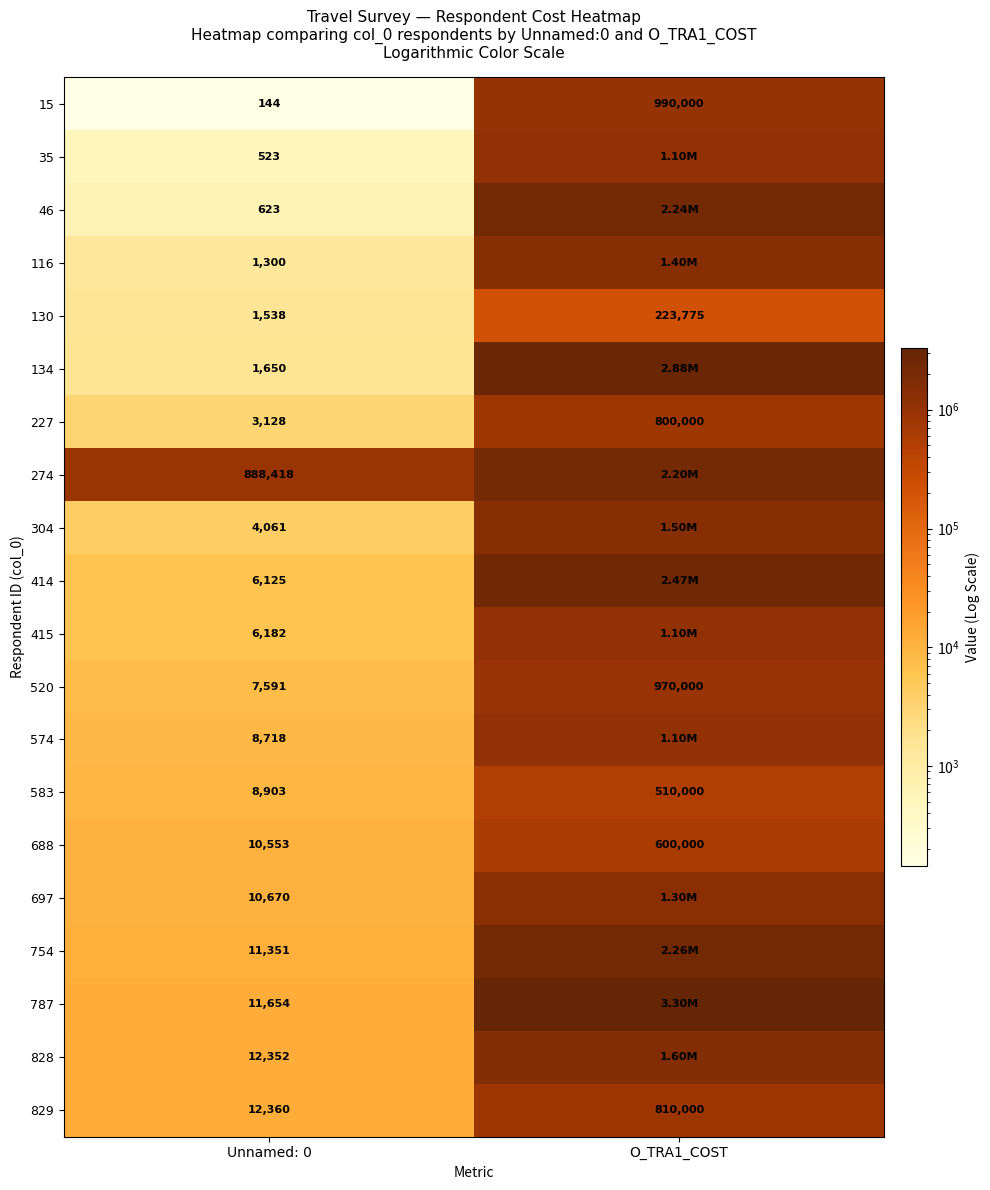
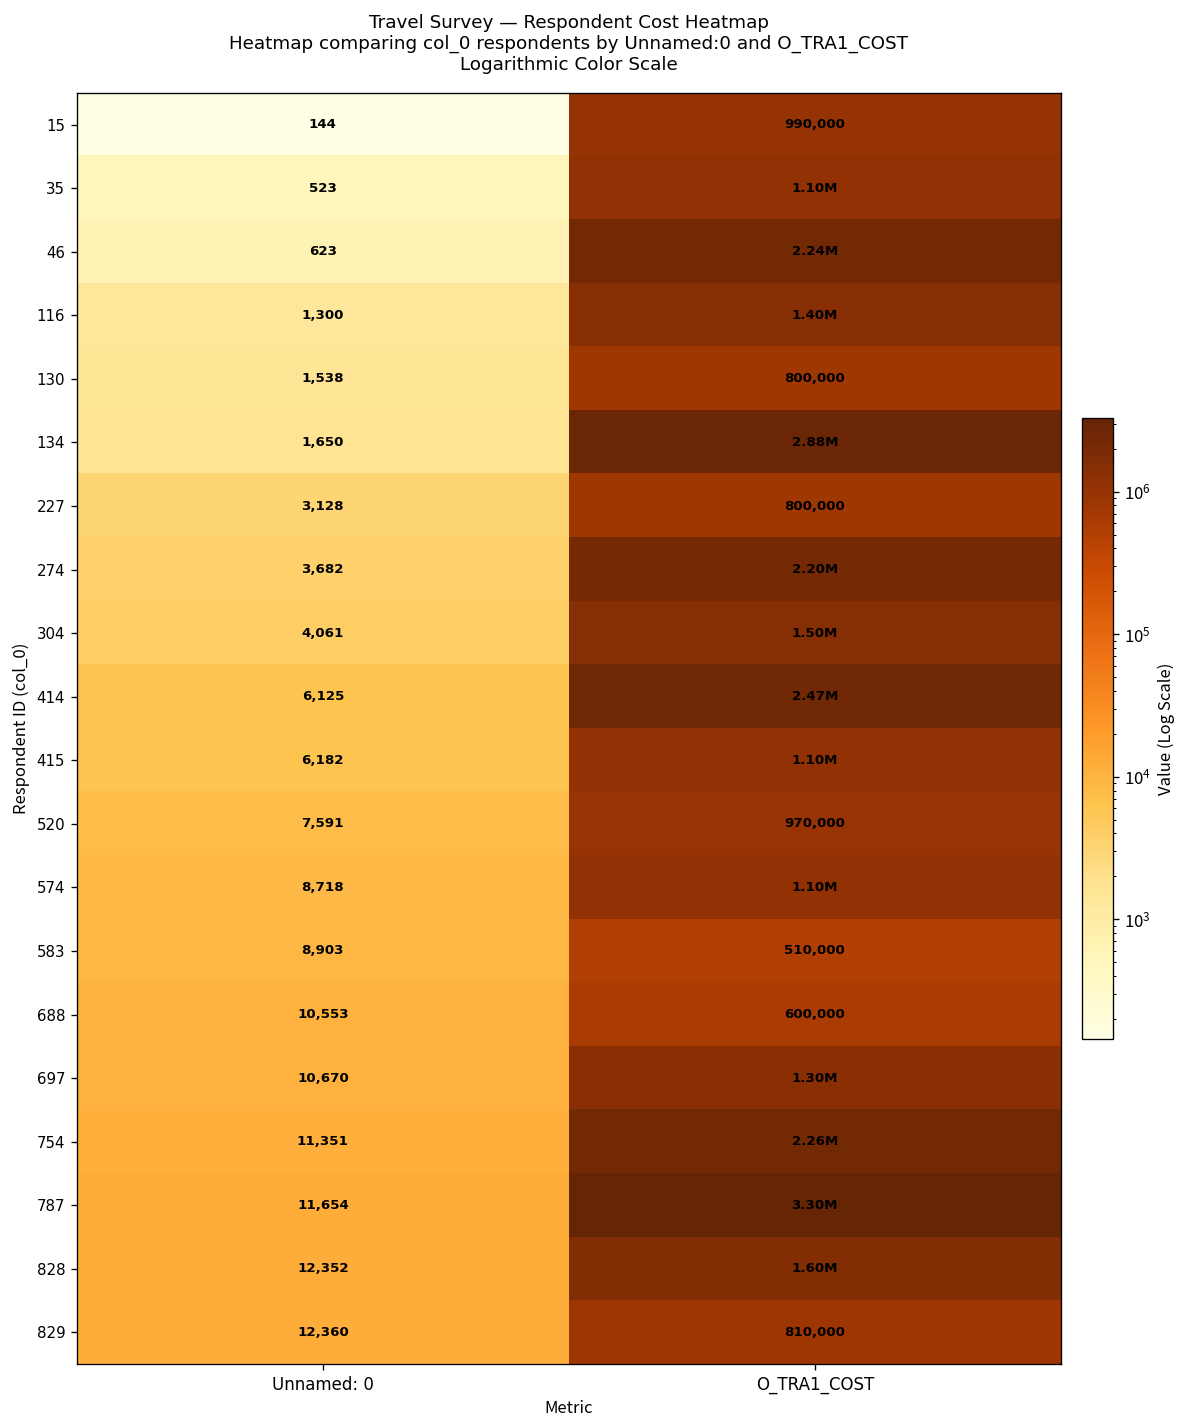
  {
    "15": {
      "Unnamed: 0": "144",
      "O_TRA1_COST": "990,000"
    },
    "35": {
      "Unnamed: 0": "523",
      "O_TRA1_COST": "1.10M"
    },
    "46": {
      "Unnamed: 0": "623",
      "O_TRA1_COST": "2.24M"
    },
    "116": {
      "Unnamed: 0": "1,300",
      "O_TRA1_COST": "1.40M"
    },
    "130": {
      "Unnamed: 0": "1,538",
-     "O_TRA1_COST": "223,775"
+     "O_TRA1_COST": "800,000"
    },
    "134": {
      "Unnamed: 0": "1,650",
      "O_TRA1_COST": "2.88M"
    },
    "227": {
      "Unnamed: 0": "3,128",
      "O_TRA1_COST": "800,000"
    },
    "274": {
-     "Unnamed: 0": "888,418",
+     "Unnamed: 0": "3,682",
      "O_TRA1_COST": "2.20M"
    },
    "304": {
      "Unnamed: 0": "4,061",
      "O_TRA1_COST": "1.50M"
    },
    "414": {
      "Unnamed: 0": "6,125",
      "O_TRA1_COST": "2.47M"
    },
    "415": {
      "Unnamed: 0": "6,182",
      "O_TRA1_COST": "1.10M"
    },
    "520": {
      "Unnamed: 0": "7,591",
      "O_TRA1_COST": "970,000"
    },
    "574": {
      "Unnamed: 0": "8,718",
      "O_TRA1_COST": "1.10M"
    },
    "583": {
      "Unnamed: 0": "8,903",
      "O_TRA1_COST": "510,000"
    },
    "688": {
      "Unnamed: 0": "10,553",
      "O_TRA1_COST": "600,000"
    },
    "697": {
      "Unnamed: 0": "10,670",
      "O_TRA1_COST": "1.30M"
    },
    "754": {
      "Unnamed: 0": "11,351",
      "O_TRA1_COST": "2.26M"
    },
    "787": {
      "Unnamed: 0": "11,654",
      "O_TRA1_COST": "3.30M"
    },
    "828": {
      "Unnamed: 0": "12,352",
      "O_TRA1_COST": "1.60M"
    },
    "829": {
      "Unnamed: 0": "12,360",
      "O_TRA1_COST": "810,000"
    }
  }
